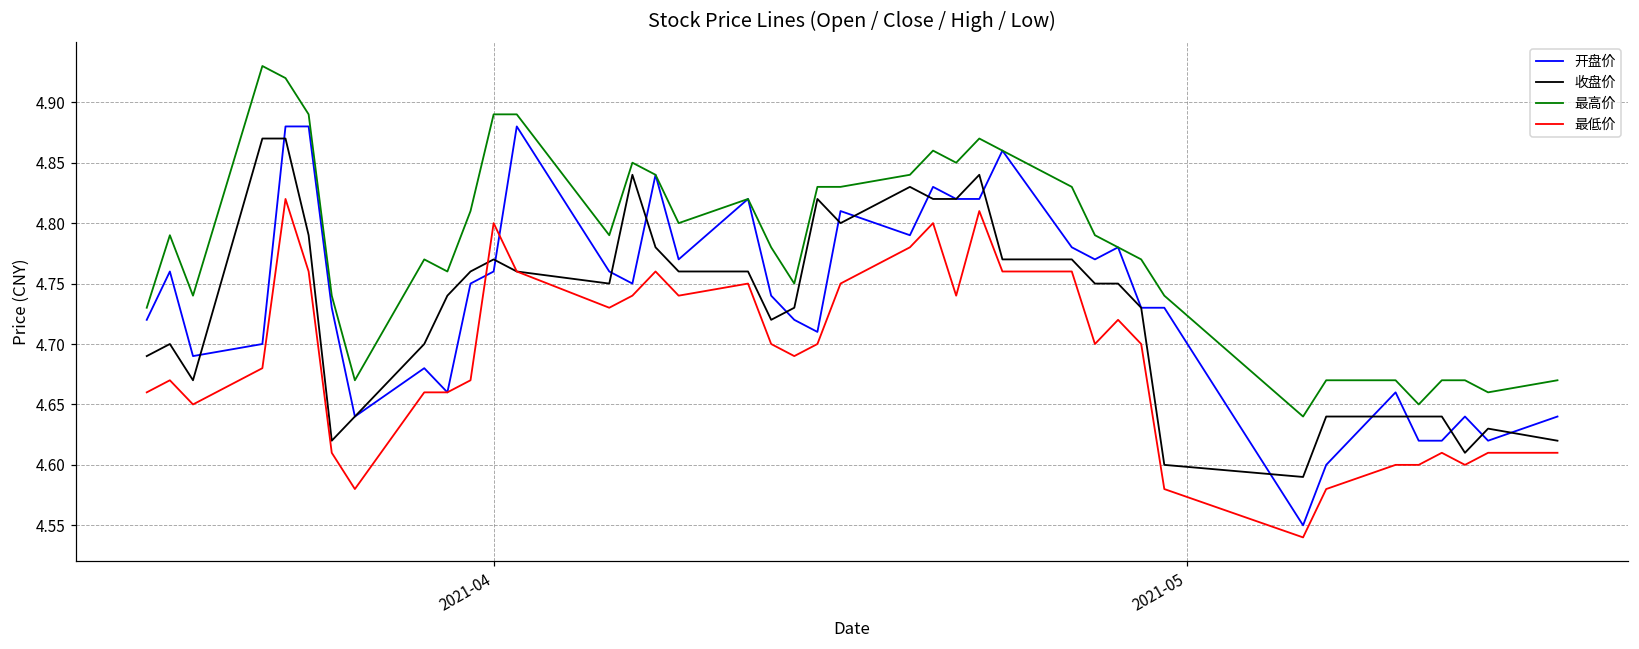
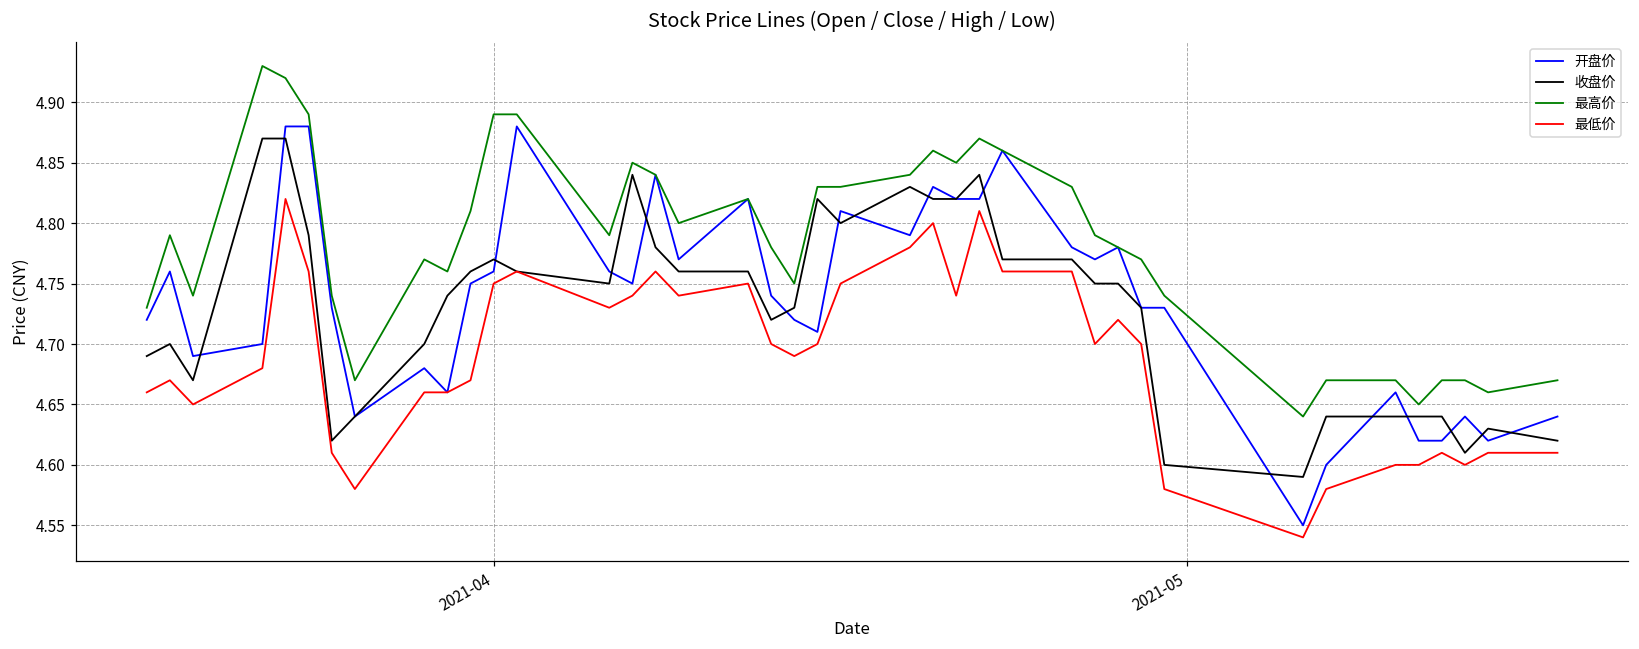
  {
    "开盘价": {
      "2021-04": 4.76
    },
    "收盘价": {
      "2021-04": 4.77
    },
    "最高价": {
      "2021-04": 4.89
    },
    "最低价": {
-     "2021-04": 4.80
+     "2021-04": 4.75
    }
  }
